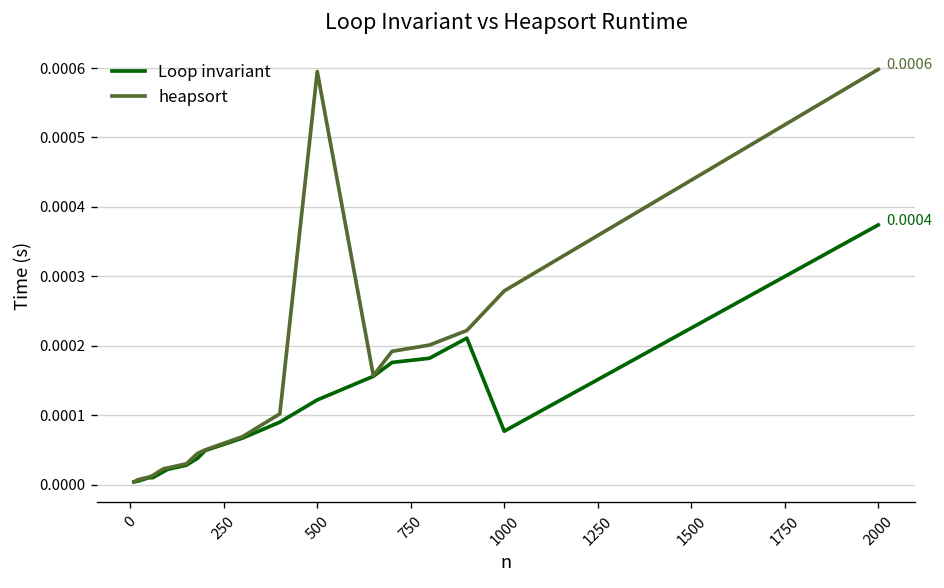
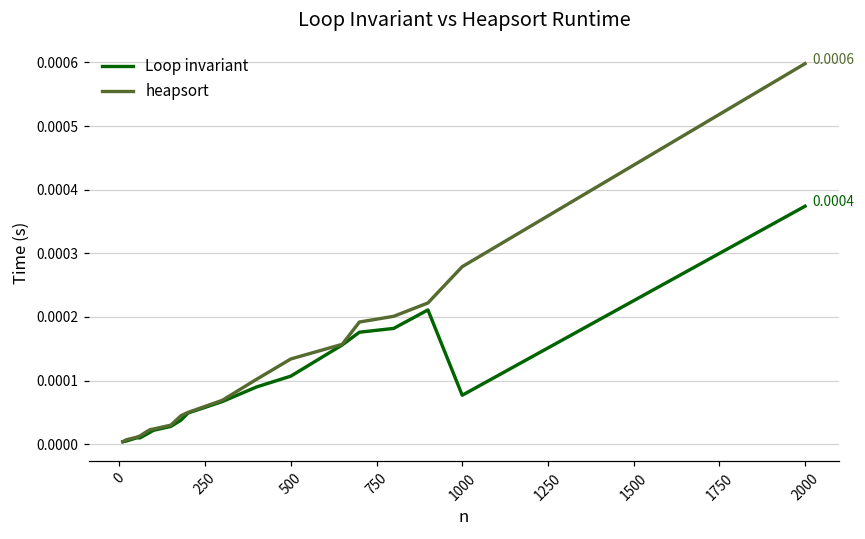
  {
    "Loop invariant": {
-     "500": 0.00012,
+     "500": 0.00011,
      "1000": 0.00008
    },
    "heapsort": {
-     "500": 0.00060,
+     "500": 0.00013,
      "1000": 0.00028
    }
  }
